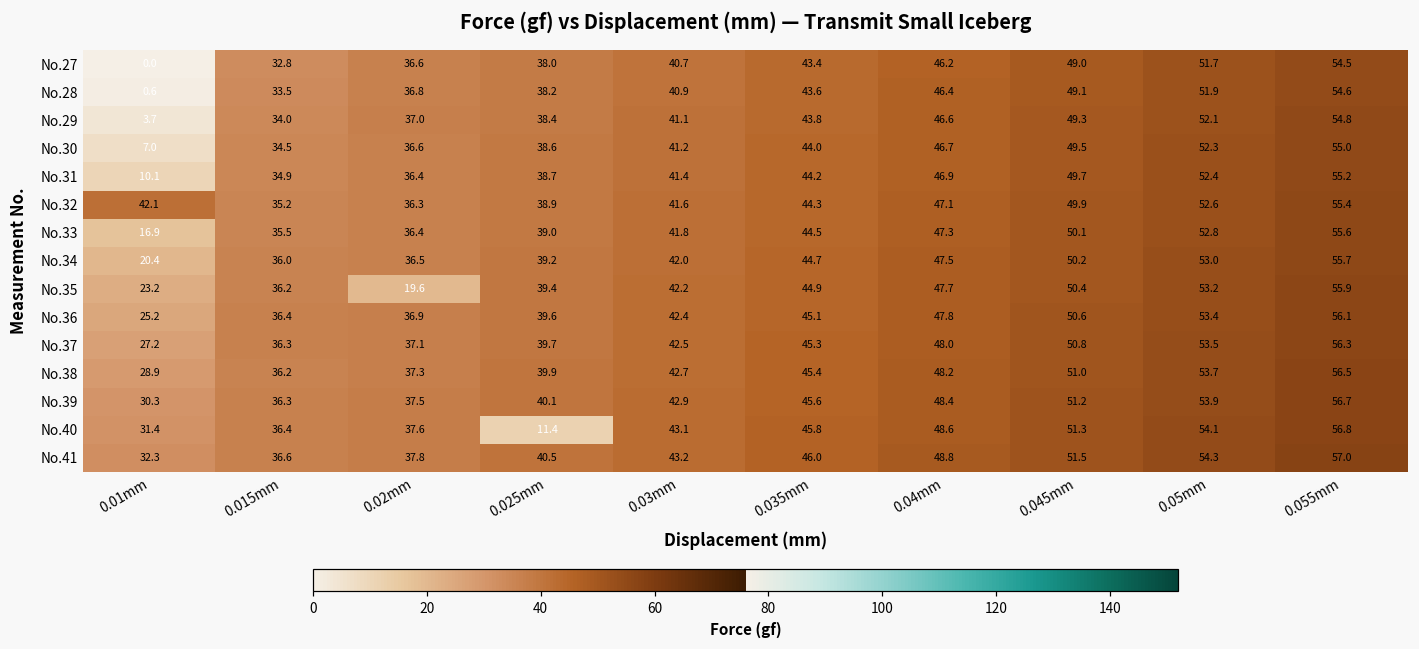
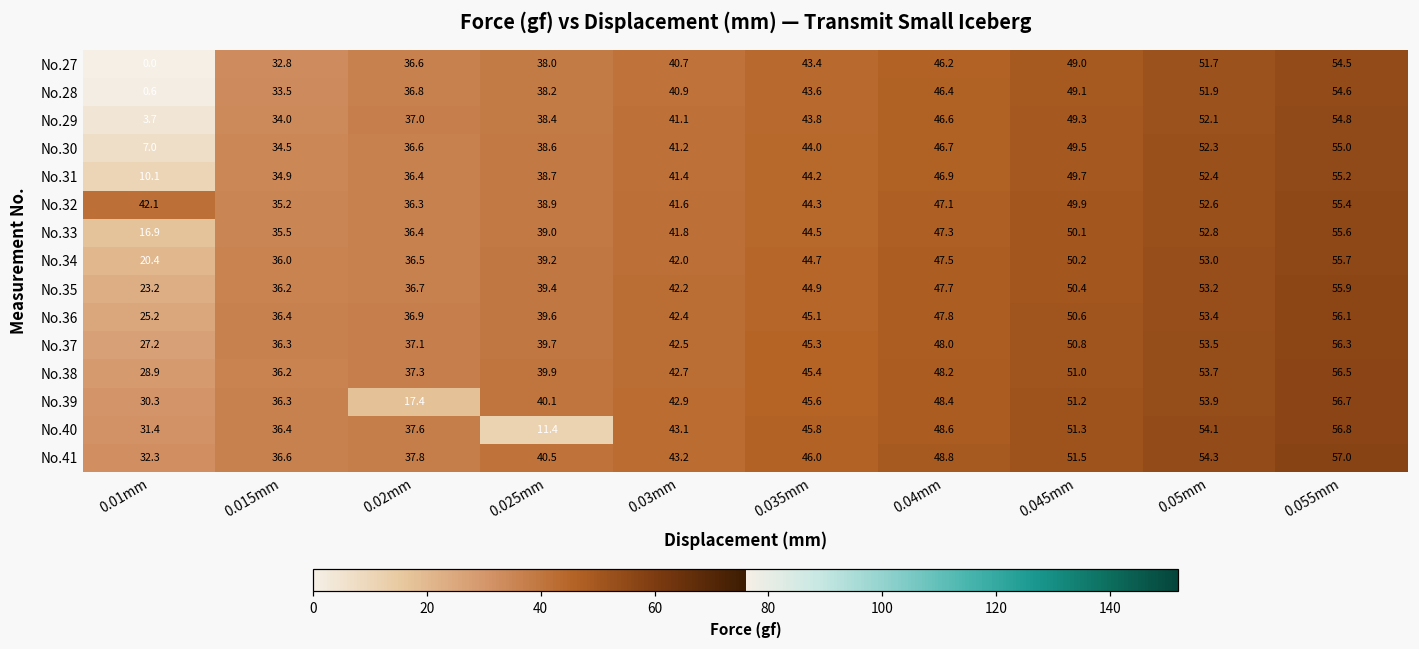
  {
    "No.27": {
      "0.015mm": 32.8,
      "0.02mm": 36.6,
      "0.025mm": 38.0,
      "0.03mm": 40.7,
      "0.035mm": 43.4,
      "0.04mm": 46.2,
      "0.045mm": 49.0,
      "0.05mm": 51.7,
      "0.055mm": 54.5
    },
    "No.28": {
      "0.015mm": 33.5,
      "0.02mm": 36.8,
      "0.025mm": 38.2,
      "0.03mm": 40.9,
      "0.035mm": 43.6,
      "0.04mm": 46.4,
      "0.045mm": 49.1,
      "0.05mm": 51.9,
      "0.055mm": 54.6
    },
    "No.29": {
      "0.015mm": 34.0,
      "0.02mm": 37.0,
      "0.025mm": 38.4,
      "0.03mm": 41.1,
      "0.035mm": 43.8,
      "0.04mm": 46.6,
      "0.045mm": 49.3,
      "0.05mm": 52.1,
      "0.055mm": 54.8
    },
    "No.30": {
      "0.01mm": 7.0,
      "0.015mm": 34.5,
      "0.02mm": 36.6,
      "0.025mm": 38.6,
      "0.03mm": 41.2,
      "0.035mm": 44.0,
      "0.04mm": 46.7,
      "0.045mm": 49.5,
      "0.05mm": 52.3,
      "0.055mm": 55.0
    },
    "No.31": {
      "0.01mm": 10.1,
      "0.015mm": 34.9,
      "0.02mm": 36.4,
      "0.025mm": 38.7,
      "0.03mm": 41.4,
      "0.035mm": 44.2,
      "0.04mm": 46.9,
      "0.045mm": 49.7,
      "0.05mm": 52.4,
      "0.055mm": 55.2
    },
    "No.32": {
      "0.01mm": 42.1,
      "0.015mm": 35.2,
      "0.02mm": 36.3,
      "0.025mm": 38.9,
      "0.03mm": 41.6,
      "0.035mm": 44.3,
      "0.04mm": 47.1,
      "0.045mm": 49.9,
      "0.05mm": 52.6,
      "0.055mm": 55.4
    },
    "No.33": {
      "0.01mm": 16.9,
      "0.015mm": 35.5,
      "0.02mm": 36.4,
      "0.025mm": 39.0,
      "0.03mm": 41.8,
      "0.035mm": 44.5,
      "0.04mm": 47.3,
      "0.045mm": 50.1,
      "0.05mm": 52.8,
      "0.055mm": 55.6
    },
    "No.34": {
      "0.01mm": 20.4,
      "0.015mm": 36.0,
      "0.02mm": 36.5,
      "0.025mm": 39.2,
      "0.03mm": 42.0,
      "0.035mm": 44.7,
      "0.04mm": 47.5,
      "0.045mm": 50.2,
      "0.05mm": 53.0,
      "0.055mm": 55.7
    },
    "No.35": {
      "0.01mm": 23.2,
      "0.015mm": 36.2,
-     "0.02mm": 19.6,
+     "0.02mm": 36.7,
      "0.025mm": 39.4,
      "0.03mm": 42.2,
      "0.035mm": 44.9,
      "0.04mm": 47.7,
      "0.045mm": 50.4,
      "0.05mm": 53.2,
      "0.055mm": 55.9
    },
    "No.36": {
      "0.01mm": 25.2,
      "0.015mm": 36.4,
      "0.02mm": 36.9,
      "0.025mm": 39.6,
      "0.03mm": 42.4,
      "0.035mm": 45.1,
      "0.04mm": 47.8,
      "0.045mm": 50.6,
      "0.05mm": 53.4,
      "0.055mm": 56.1
    },
    "No.37": {
      "0.01mm": 27.2,
      "0.015mm": 36.3,
      "0.02mm": 37.1,
      "0.025mm": 39.7,
      "0.03mm": 42.5,
      "0.035mm": 45.3,
      "0.04mm": 48.0,
      "0.045mm": 50.8,
      "0.05mm": 53.5,
      "0.055mm": 56.3
    },
    "No.38": {
      "0.01mm": 28.9,
      "0.015mm": 36.2,
      "0.02mm": 37.3,
      "0.025mm": 39.9,
      "0.03mm": 42.7,
      "0.035mm": 45.4,
      "0.04mm": 48.2,
      "0.045mm": 51.0,
      "0.05mm": 53.7,
      "0.055mm": 56.5
    },
    "No.39": {
      "0.01mm": 30.3,
      "0.015mm": 36.3,
-     "0.02mm": 37.5,
+     "0.02mm": 17.4,
      "0.025mm": 40.1,
      "0.03mm": 42.9,
      "0.035mm": 45.6,
      "0.04mm": 48.4,
      "0.045mm": 51.2,
      "0.05mm": 53.9,
      "0.055mm": 56.7
    },
    "No.40": {
      "0.01mm": 31.4,
      "0.015mm": 36.4,
      "0.02mm": 37.6,
      "0.025mm": 11.4,
      "0.03mm": 43.1,
      "0.035mm": 45.8,
      "0.04mm": 48.6,
      "0.045mm": 51.3,
      "0.05mm": 54.1,
      "0.055mm": 56.8
    },
    "No.41": {
      "0.01mm": 32.3,
      "0.015mm": 36.6,
      "0.02mm": 37.8,
      "0.025mm": 40.5,
      "0.03mm": 43.2,
      "0.035mm": 46.0,
      "0.04mm": 48.8,
      "0.045mm": 51.5,
      "0.05mm": 54.3,
      "0.055mm": 57.0
    }
  }
